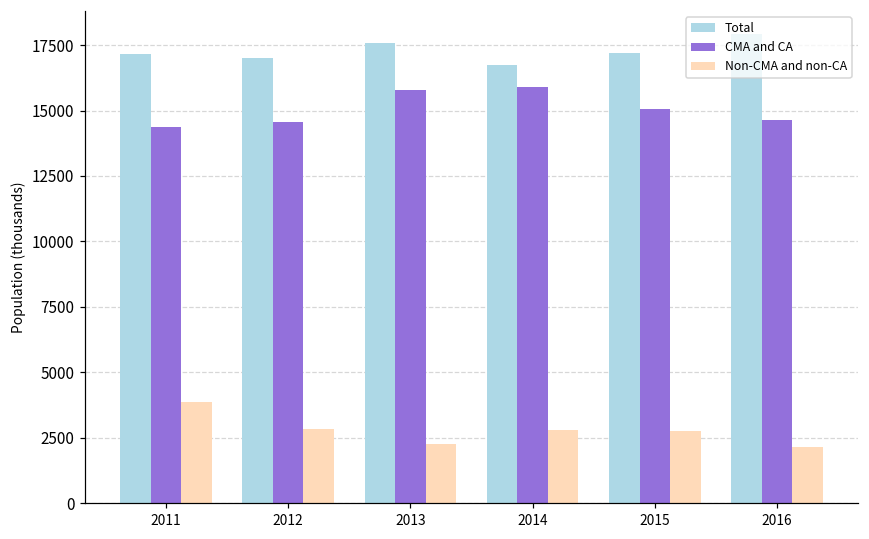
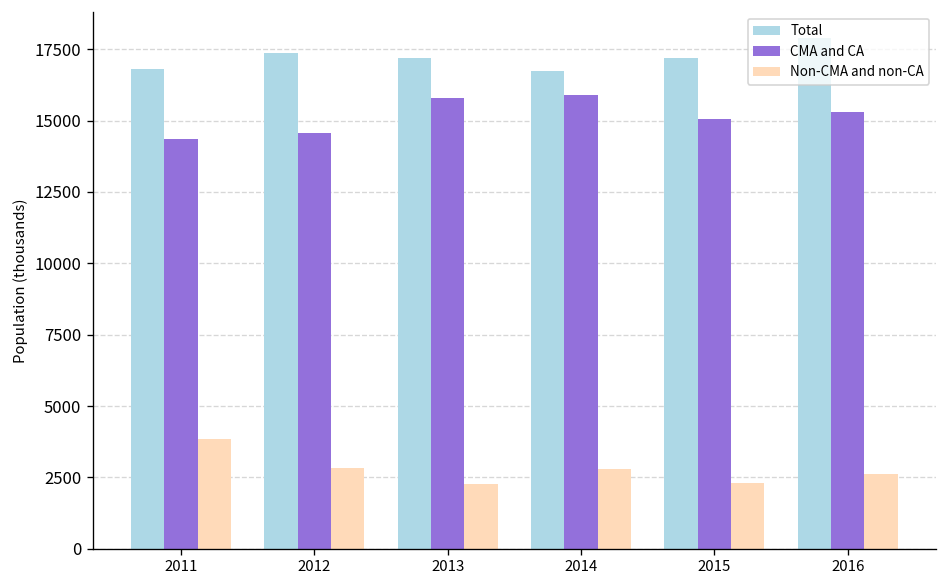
  {
    "Total": {
-     "2011": 17200,
-     "2012": 17000,
-     "2013": 17600,
+     "2011": 16800,
+     "2012": 17400,
+     "2013": 17200,
      "2014": 16700,
      "2015": 17200
    },
    "CMA and CA": {
      "2011": 14400,
      "2012": 14600,
      "2013": 15800,
      "2014": 15900,
      "2015": 15100,
-     "2016": 14700
+     "2016": 15300
    },
    "Non-CMA and non-CA": {
      "2011": 3800,
      "2012": 2800,
      "2013": 2300,
      "2014": 2800,
-     "2015": 2700,
-     "2016": 2200
+     "2015": 2300,
+     "2016": 2600
    }
  }
